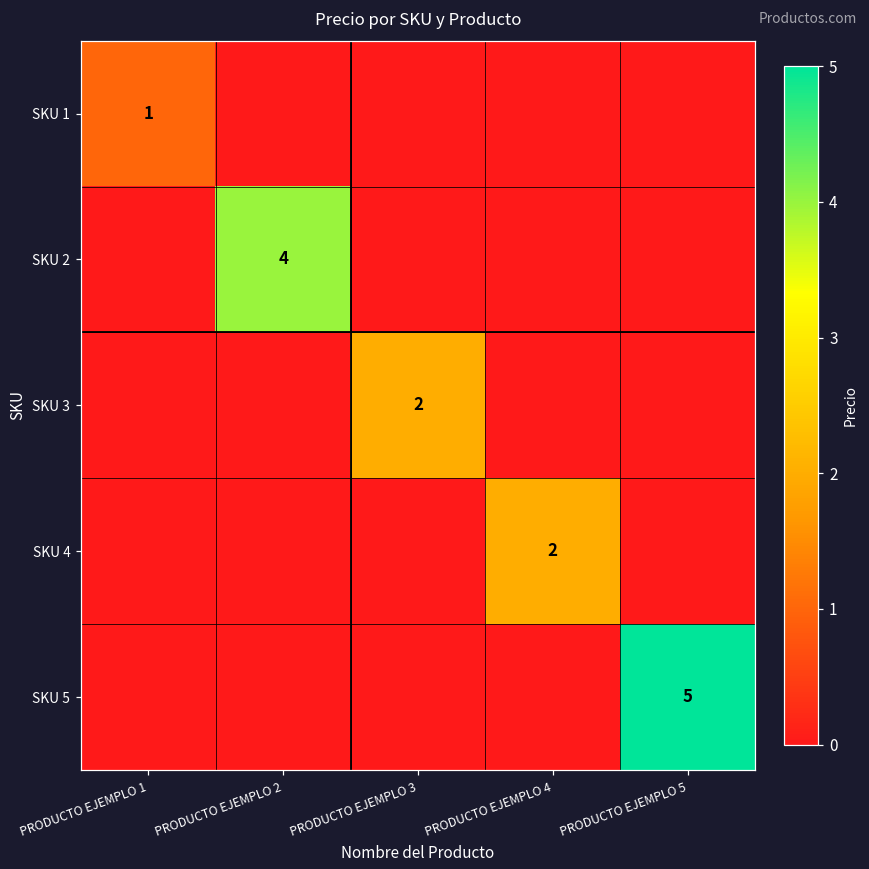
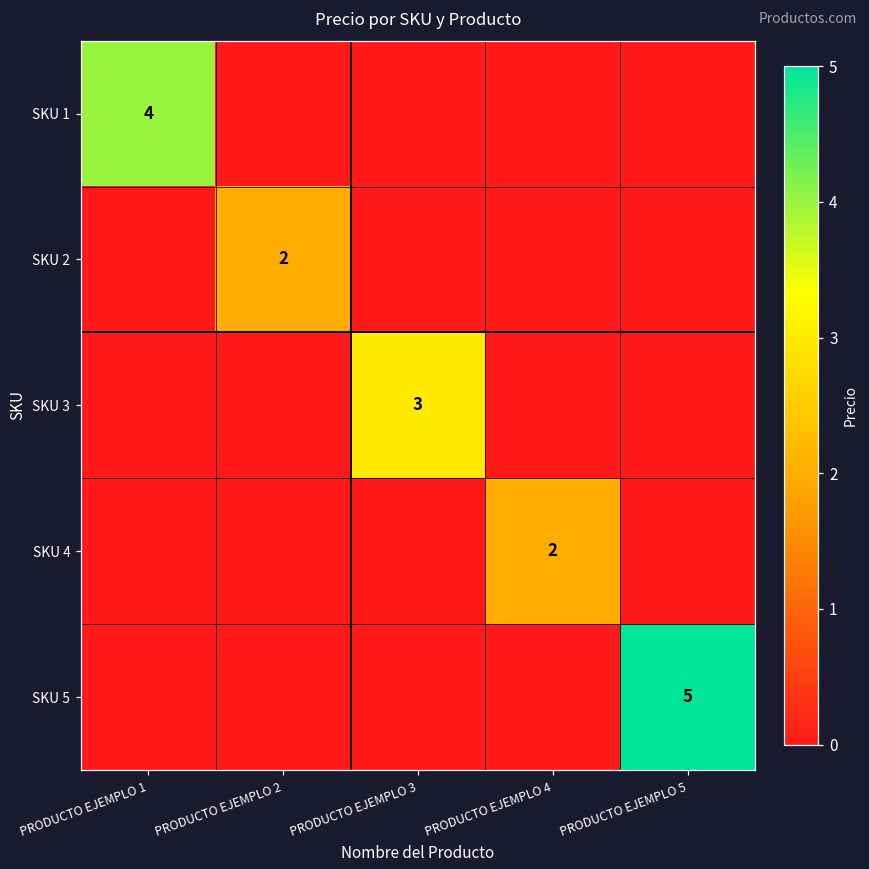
  {
    "SKU 1": {
-     "PRODUCTO EJEMPLO 1": 1
+     "PRODUCTO EJEMPLO 1": 4
    },
    "SKU 2": {
-     "PRODUCTO EJEMPLO 2": 4
+     "PRODUCTO EJEMPLO 2": 2
    },
    "SKU 3": {
-     "PRODUCTO EJEMPLO 3": 2
+     "PRODUCTO EJEMPLO 3": 3
    },
    "SKU 4": {
      "PRODUCTO EJEMPLO 4": 2
    },
    "SKU 5": {
      "PRODUCTO EJEMPLO 5": 5
    }
  }
